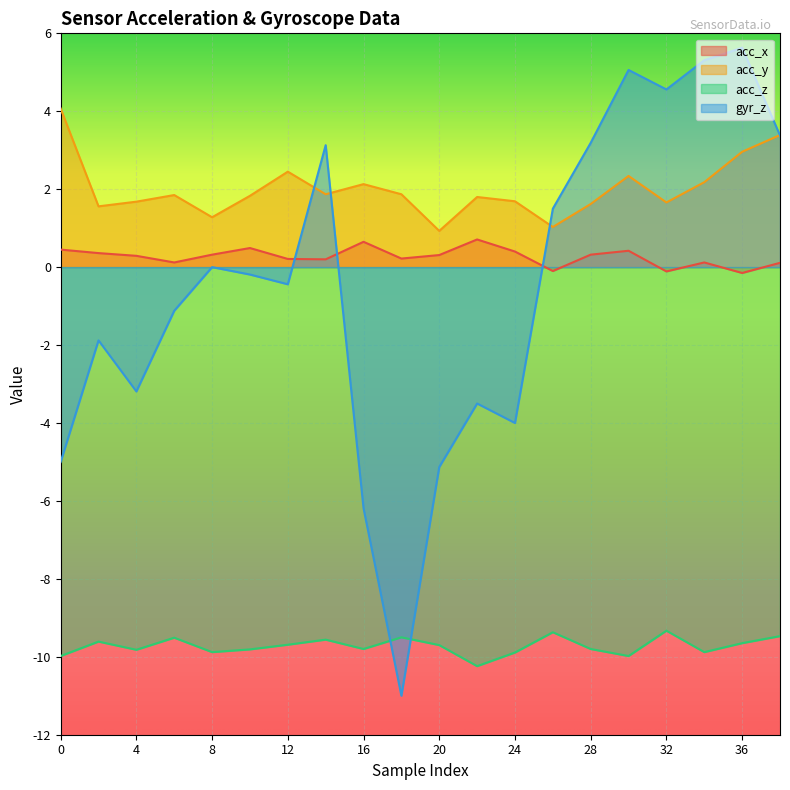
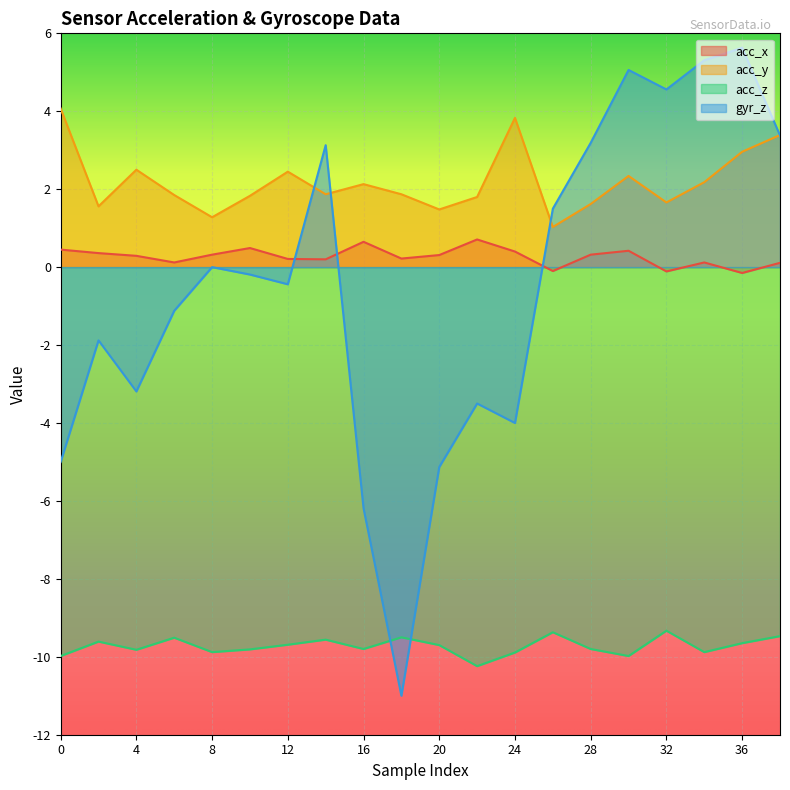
  {
    "acc_y": {
      "0": 4.1,
-     "4": 1.7,
+     "4": 2.5,
      "8": 1.3,
      "12": 2.5,
      "16": 2.1,
-     "20": 0.9,
-     "24": 1.7,
+     "20": 1.5,
+     "24": 3.8,
      "28": 1.6,
      "32": 1.7,
      "36": 3.0
    }
  }
